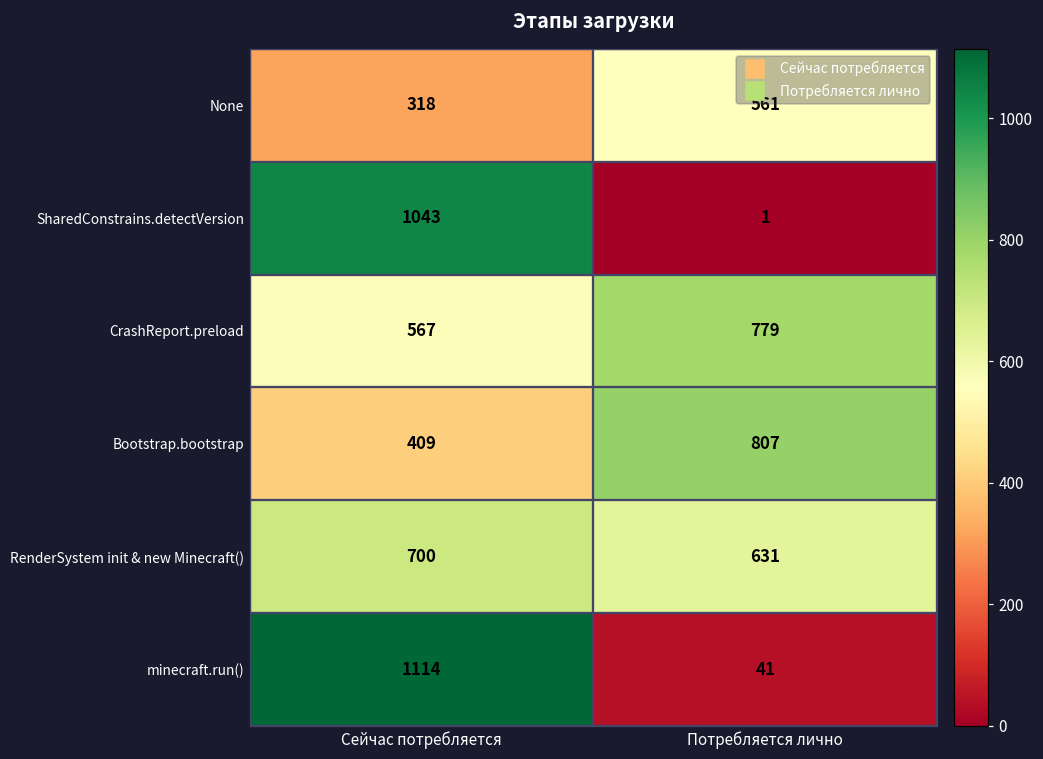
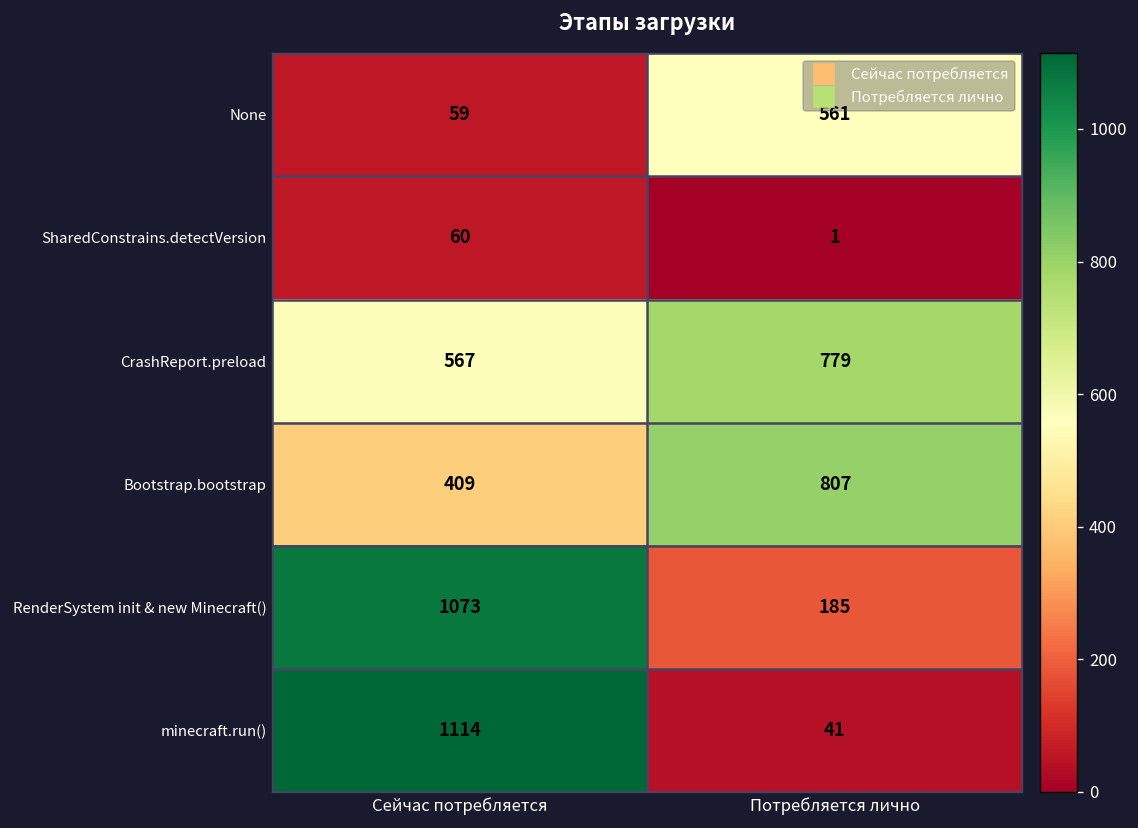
  {
    "None": {
-     "Сейчас потребляется": 318
+     "Сейчас потребляется": 59
    },
    "SharedConstrains.detectVersion": {
-     "Сейчас потребляется": 1043,
+     "Сейчас потребляется": 60,
      "Потребляется лично": 1
    },
    "CrashReport.preload": {
      "Сейчас потребляется": 567,
      "Потребляется лично": 779
    },
    "Bootstrap.bootstrap": {
      "Сейчас потребляется": 409,
      "Потребляется лично": 807
    },
    "RenderSystem init & new Minecraft()": {
-     "Сейчас потребляется": 700,
-     "Потребляется лично": 631
+     "Сейчас потребляется": 1073,
+     "Потребляется лично": 185
    },
    "minecraft.run()": {
      "Сейчас потребляется": 1114,
      "Потребляется лично": 41
    }
  }
